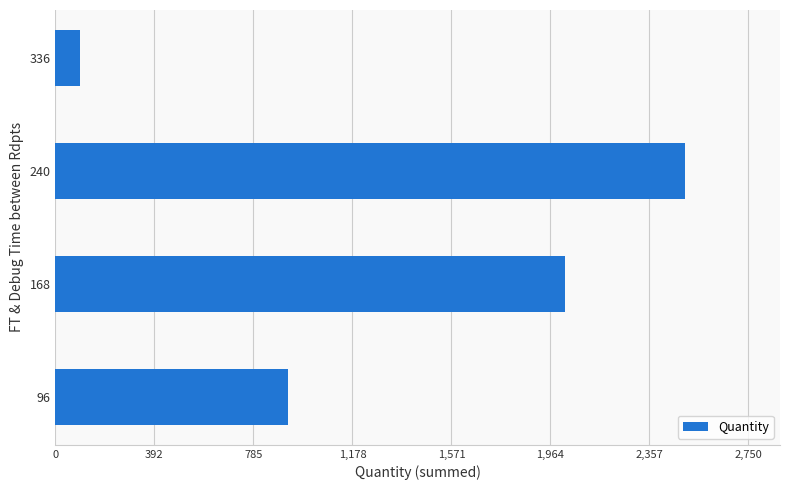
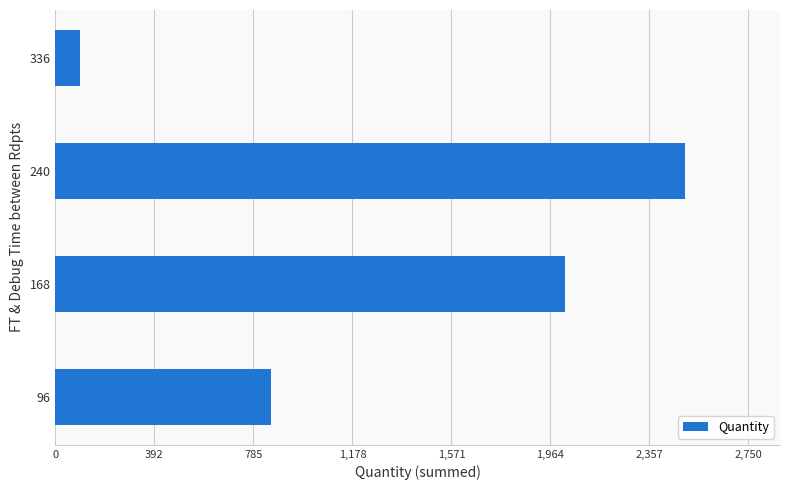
  {
    "336": "100",
    "240": "2,500",
    "168": "2,020",
-   "96": "920"
+   "96": "850"
  }
